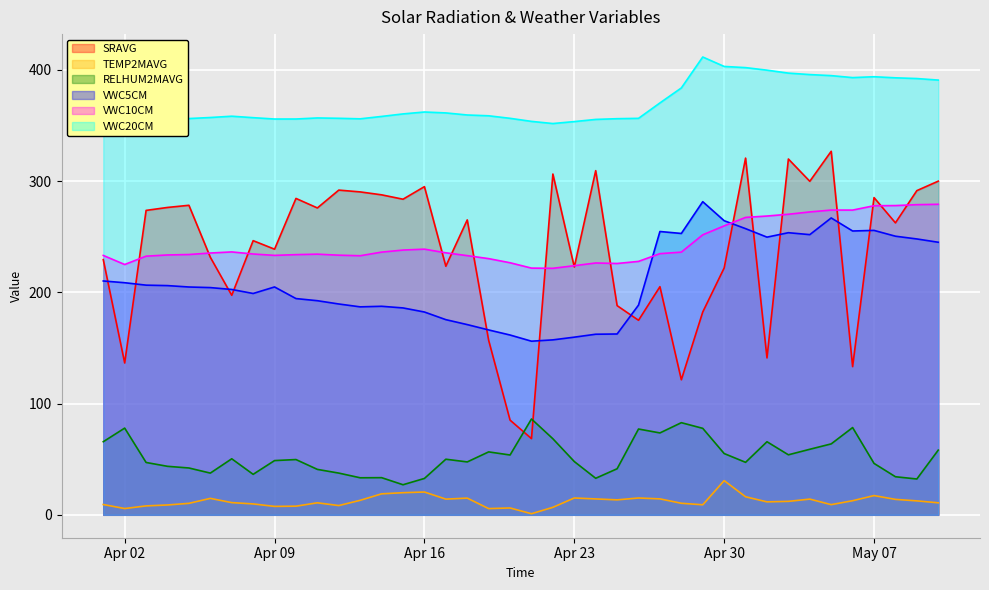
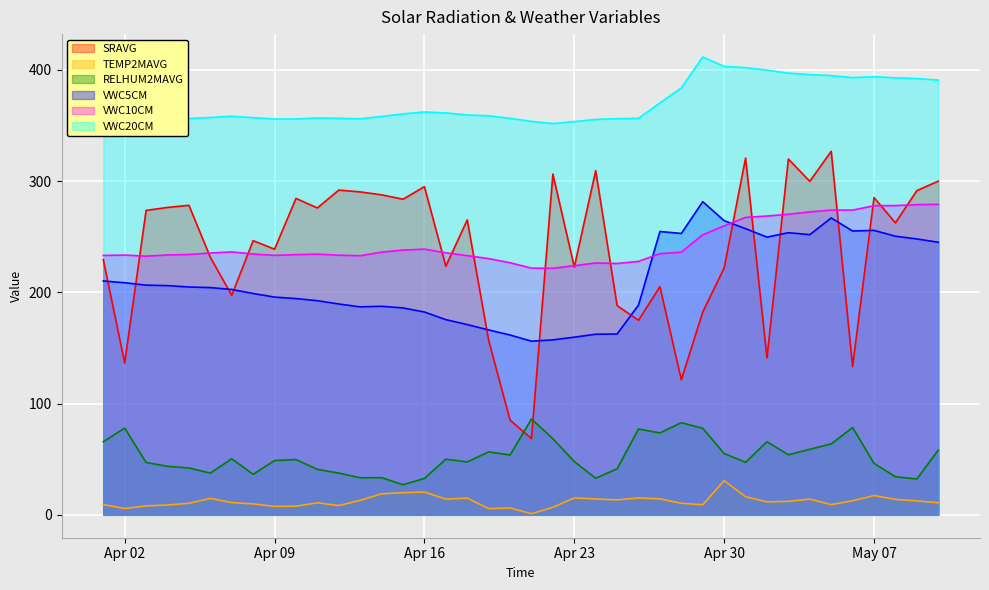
  {
    "SRAVG": {
      "Apr 02": 136,
      "Apr 09": 239,
      "Apr 16": 295,
      "Apr 30": 222,
      "May 07": 285
    },
    "TEMP2MAVG": {
      "Apr 02": 6,
      "Apr 09": 8,
      "Apr 16": 21,
      "Apr 23": 15,
      "Apr 30": 31,
      "May 07": 17
    },
    "RELHUM2MAVG": {
      "Apr 02": 78,
      "Apr 09": 49,
      "Apr 16": 33,
      "Apr 23": 48,
      "Apr 30": 55,
      "May 07": 46
    },
    "VWC5CM": {
      "Apr 02": 209,
-     "Apr 09": 205,
+     "Apr 09": 196,
      "Apr 16": 182,
      "Apr 23": 160,
      "Apr 30": 264,
      "May 07": 256
    },
    "VWC10CM": {
-     "Apr 02": 225,
+     "Apr 02": 233,
      "Apr 09": 233,
      "Apr 16": 239,
      "Apr 30": 260,
      "May 07": 278
    },
    "VWC20CM": {
      "Apr 09": 356,
      "Apr 16": 362,
      "Apr 23": 353,
      "Apr 30": 403,
      "May 07": 394
    }
  }
